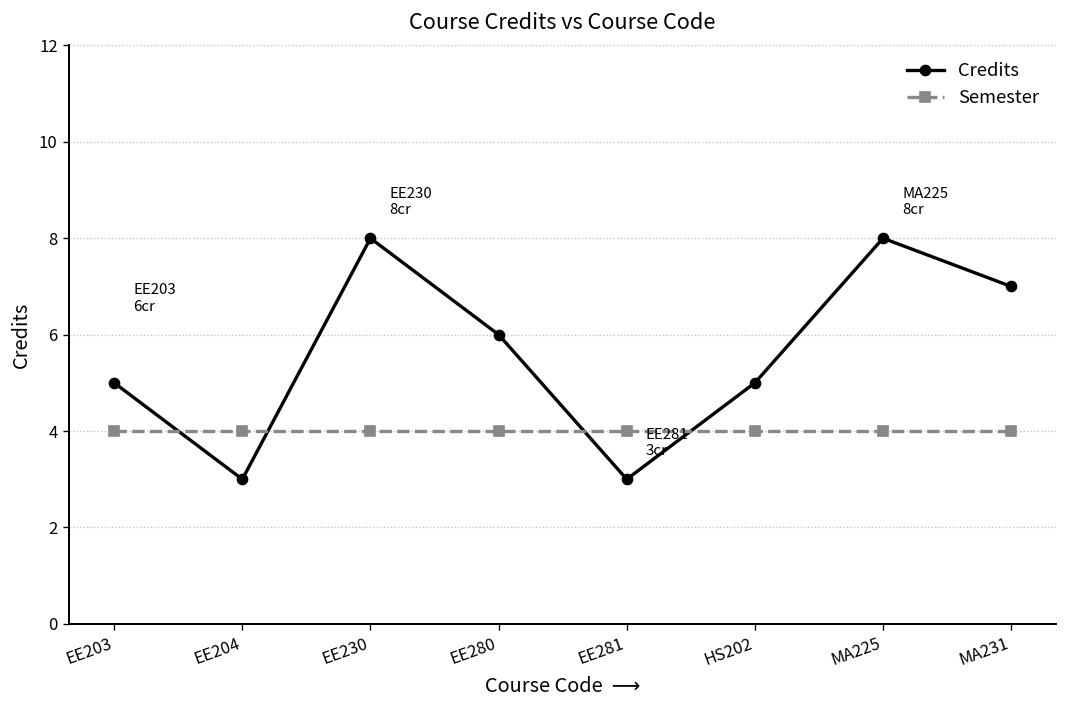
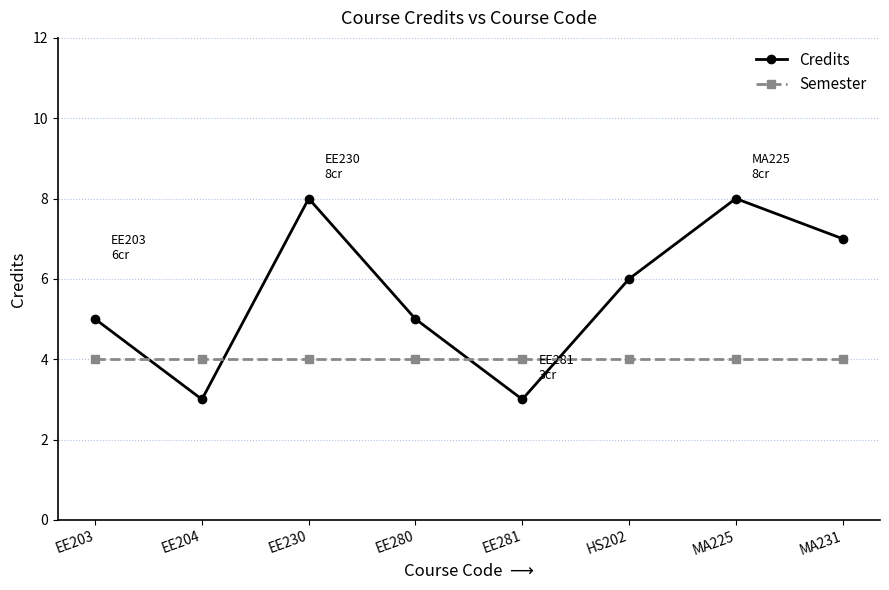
  {
    "Credits": {
      "EE203": 5,
      "EE204": 3,
-     "EE280": 6,
-     "HS202": 5,
+     "EE280": 5,
+     "HS202": 6,
      "MA231": 7
    },
    "Semester": {
      "EE203": 4,
      "EE204": 4,
      "EE230": 4,
      "EE280": 4,
      "HS202": 4,
      "MA225": 4,
      "MA231": 4
    }
  }
